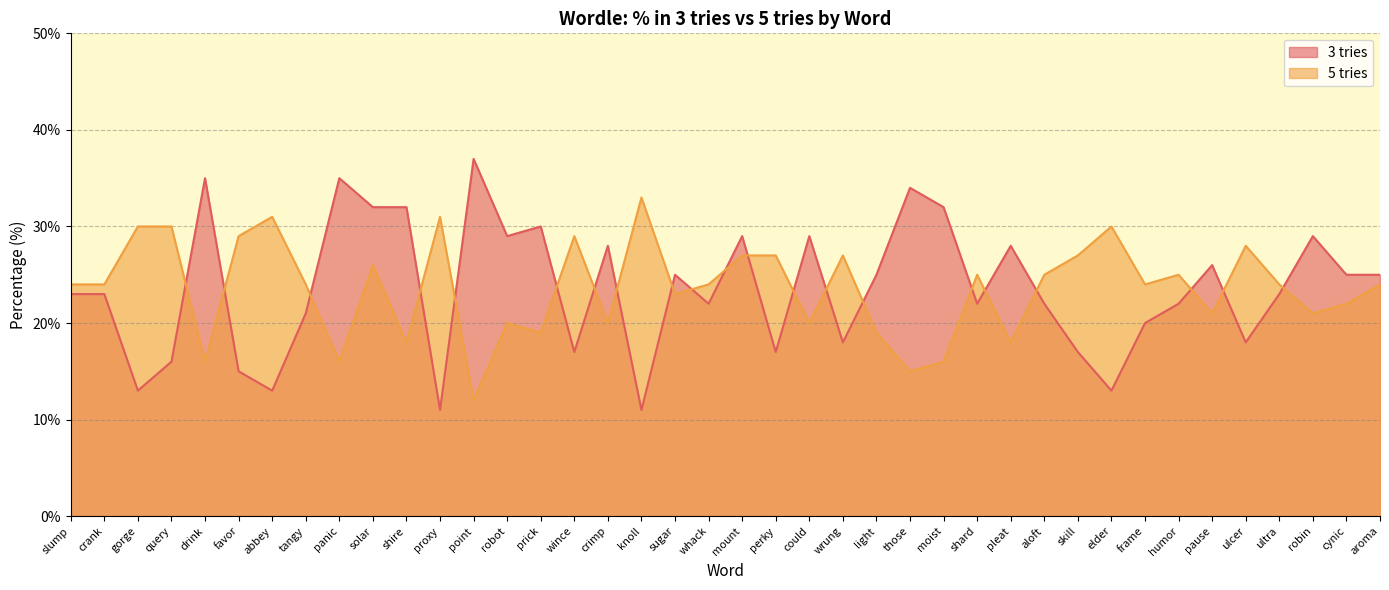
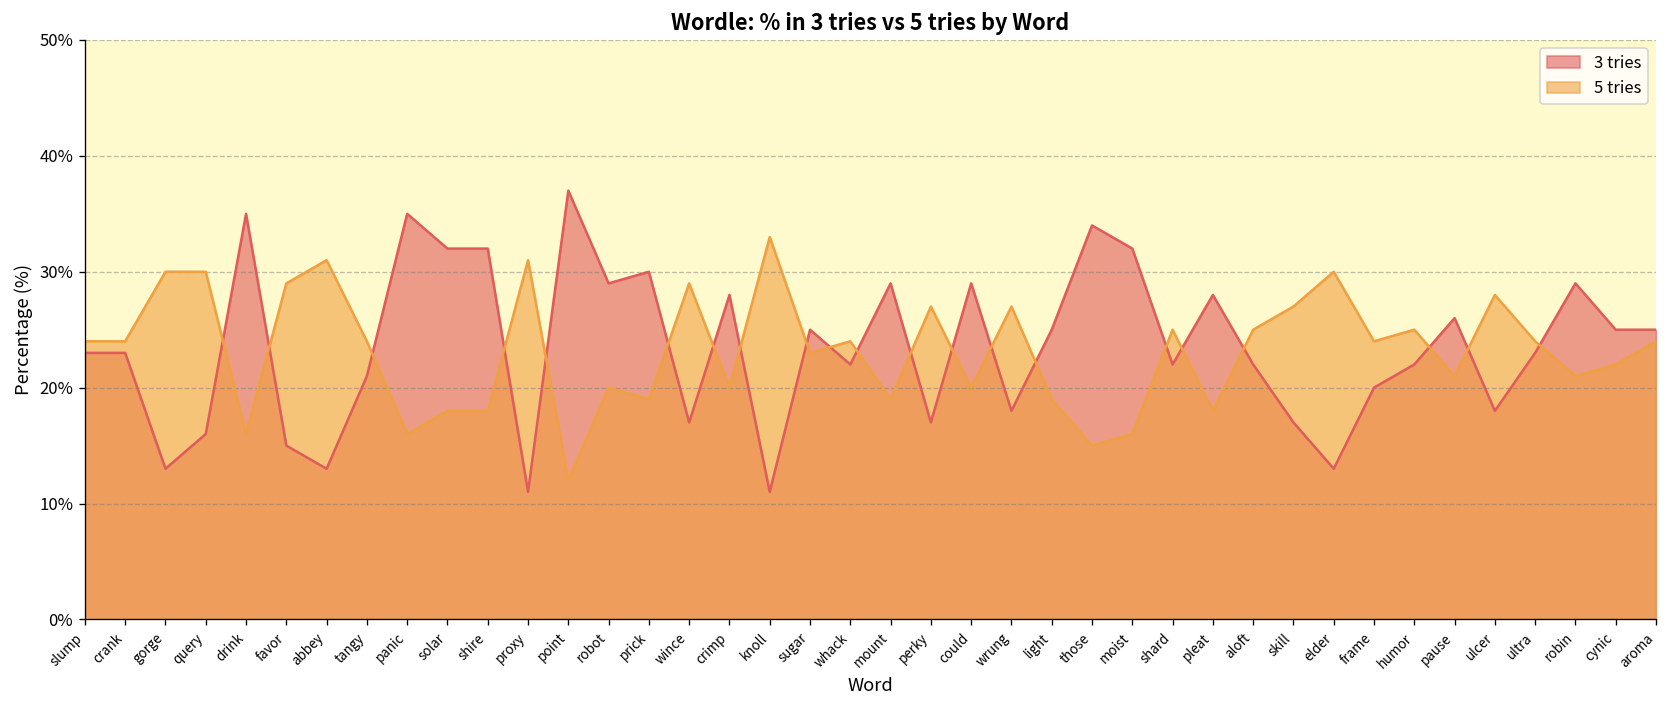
  {
    "3 tries": {
      "slump": "23%",
      "crank": "23%",
      "gorge": "13%",
      "query": "16%",
      "drink": "35%",
      "favor": "15%",
      "abbey": "13%",
      "tangy": "21%",
      "panic": "35%",
      "solar": "32%",
      "shire": "32%",
      "proxy": "11%",
      "point": "37%",
      "robot": "29%",
      "prick": "30%",
      "wince": "17%",
      "crimp": "28%",
      "knoll": "11%",
      "sugar": "25%",
      "whack": "22%",
      "mount": "29%",
      "perky": "17%",
      "could": "29%",
      "wrung": "18%",
      "light": "25%",
      "those": "34%",
      "moist": "32%",
      "shard": "22%",
      "pleat": "28%",
      "aloft": "22%",
      "skill": "17%",
      "elder": "13%",
      "frame": "20%",
      "humor": "22%",
      "pause": "26%",
      "ulcer": "18%",
      "ultra": "23%",
      "robin": "29%",
      "cynic": "25%",
      "aroma": "25%"
    },
    "5 tries": {
      "slump": "24%",
      "crank": "24%",
      "gorge": "30%",
      "query": "30%",
      "drink": "16%",
      "favor": "29%",
      "abbey": "31%",
      "tangy": "24%",
      "panic": "16%",
-     "solar": "26%",
+     "solar": "18%",
      "shire": "18%",
      "proxy": "31%",
      "point": "12%",
      "robot": "20%",
      "prick": "19%",
      "wince": "29%",
      "crimp": "20%",
      "knoll": "33%",
      "sugar": "23%",
      "whack": "24%",
-     "mount": "27%",
+     "mount": "19%",
      "perky": "27%",
      "could": "20%",
      "wrung": "27%",
      "light": "19%",
      "those": "15%",
      "moist": "16%",
      "shard": "25%",
      "pleat": "18%",
      "aloft": "25%",
      "skill": "27%",
      "elder": "30%",
      "frame": "24%",
      "humor": "25%",
      "pause": "21%",
      "ulcer": "28%",
      "ultra": "24%",
      "robin": "21%",
      "cynic": "22%",
      "aroma": "24%"
    }
  }
